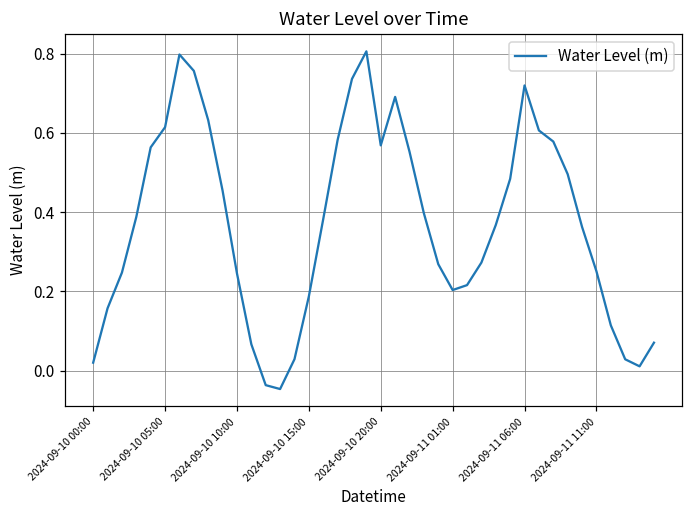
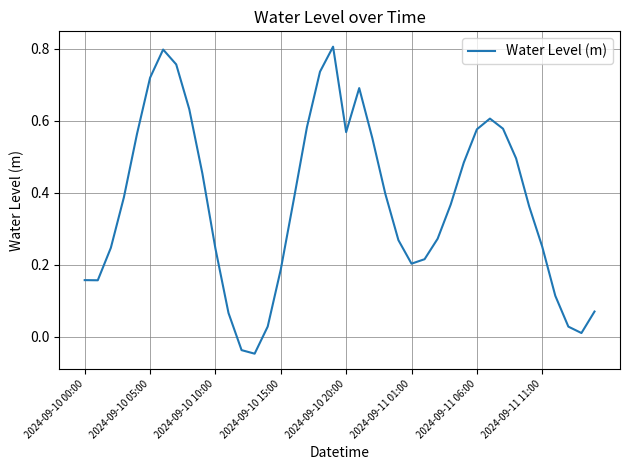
  {
-   "2024-09-10 00:00": 0.02,
-   "2024-09-10 05:00": 0.61,
+   "2024-09-10 00:00": 0.16,
+   "2024-09-10 05:00": 0.72,
    "2024-09-10 10:00": 0.25,
    "2024-09-10 15:00": 0.19,
    "2024-09-10 20:00": 0.57,
    "2024-09-11 01:00": 0.20,
-   "2024-09-11 06:00": 0.72,
+   "2024-09-11 06:00": 0.58,
    "2024-09-11 11:00": 0.25
  }
